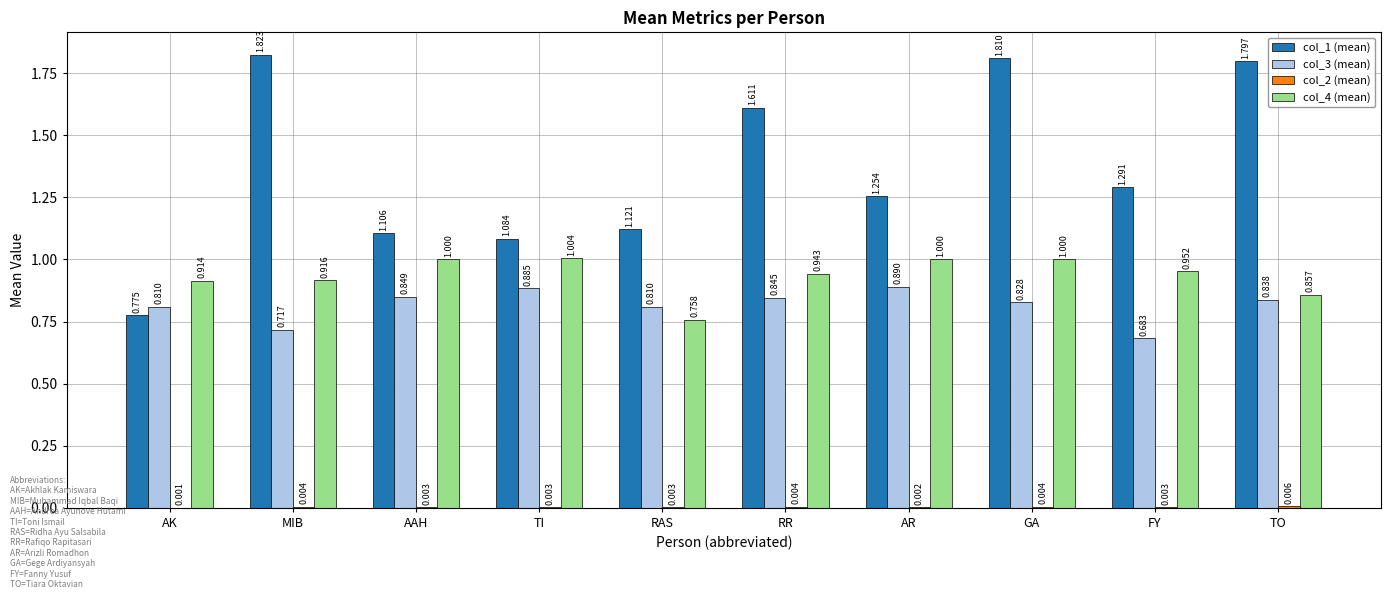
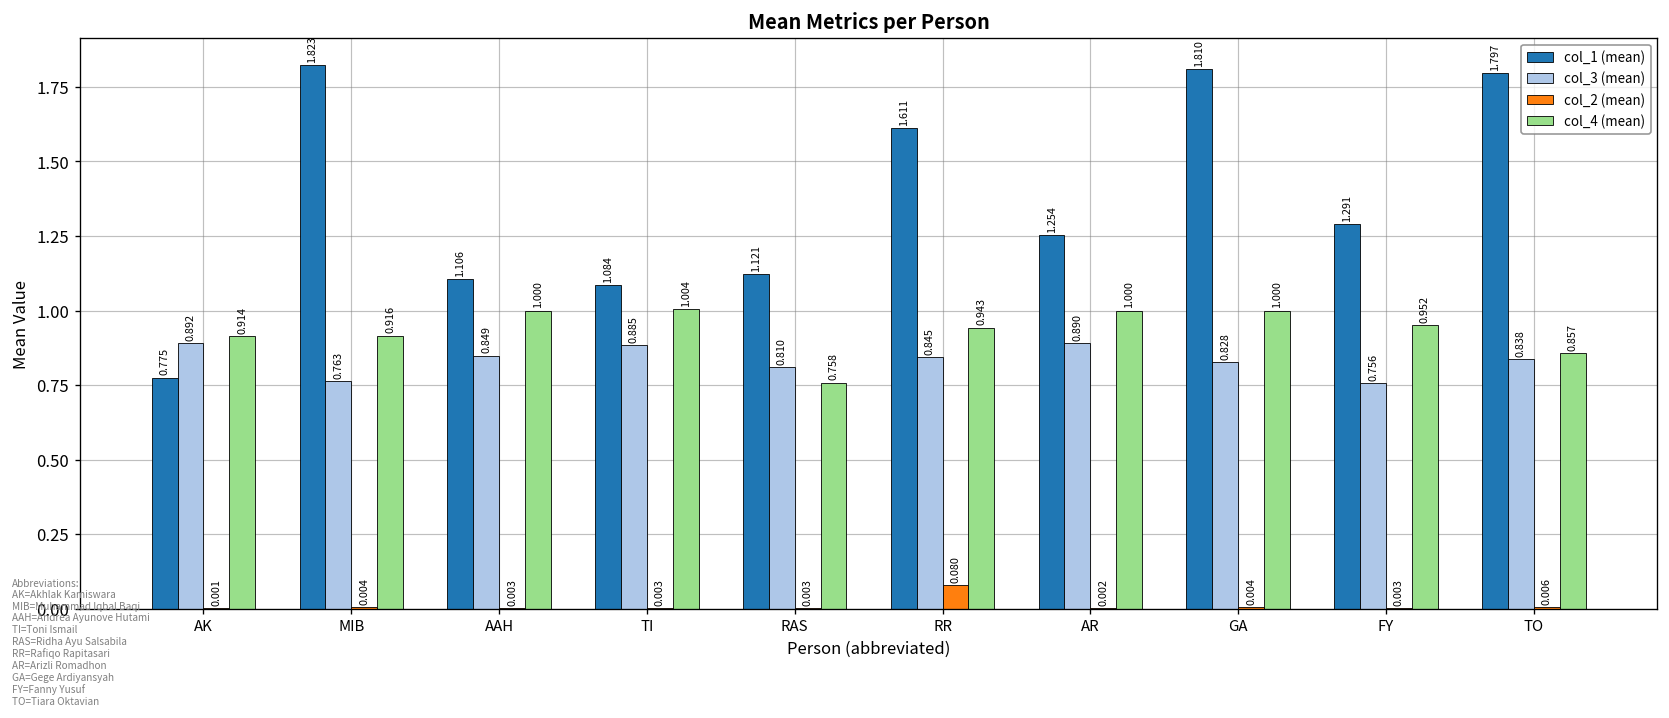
  {
    "col_1 (mean)": {
      "AK": 0.775,
      "MIB": 1.823,
      "AAH": 1.106,
      "TI": 1.084,
      "RAS": 1.121,
      "RR": 1.611,
      "AR": 1.254,
      "GA": 1.810,
      "FY": 1.291,
      "TO": 1.797
    },
    "col_3 (mean)": {
-     "AK": 0.810,
-     "MIB": 0.717,
+     "AK": 0.892,
+     "MIB": 0.763,
      "AAH": 0.849,
      "TI": 0.885,
      "RAS": 0.810,
      "RR": 0.845,
      "AR": 0.890,
      "GA": 0.828,
-     "FY": 0.683,
+     "FY": 0.756,
      "TO": 0.838
    },
    "col_2 (mean)": {
      "AK": 0.001,
      "MIB": 0.004,
      "AAH": 0.003,
      "TI": 0.003,
      "RAS": 0.003,
-     "RR": 0.004,
+     "RR": 0.080,
      "AR": 0.002,
      "GA": 0.004,
      "FY": 0.003,
      "TO": 0.006
    },
    "col_4 (mean)": {
      "AK": 0.914,
      "MIB": 0.916,
      "AAH": 1.000,
      "TI": 1.004,
      "RAS": 0.758,
      "RR": 0.943,
      "AR": 1.000,
      "GA": 1.000,
      "FY": 0.952,
      "TO": 0.857
    }
  }
